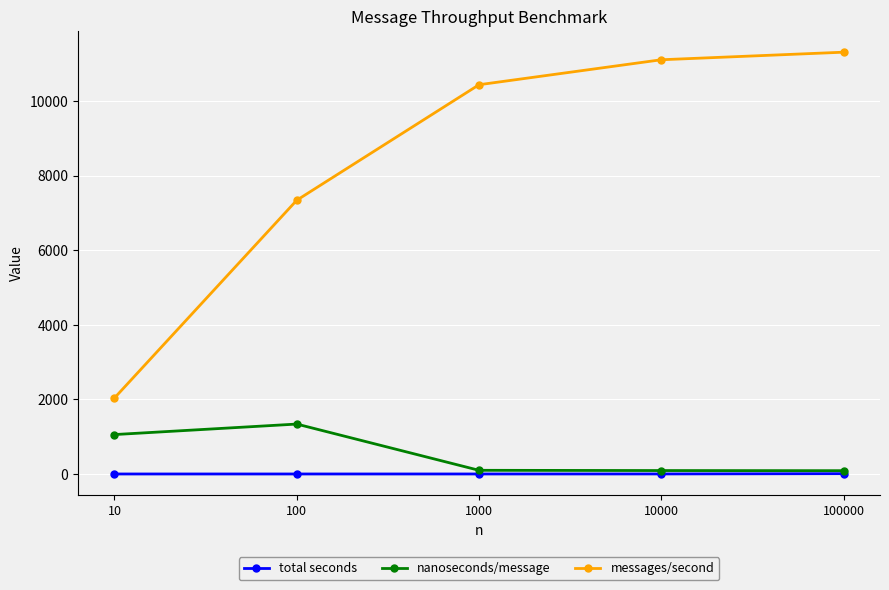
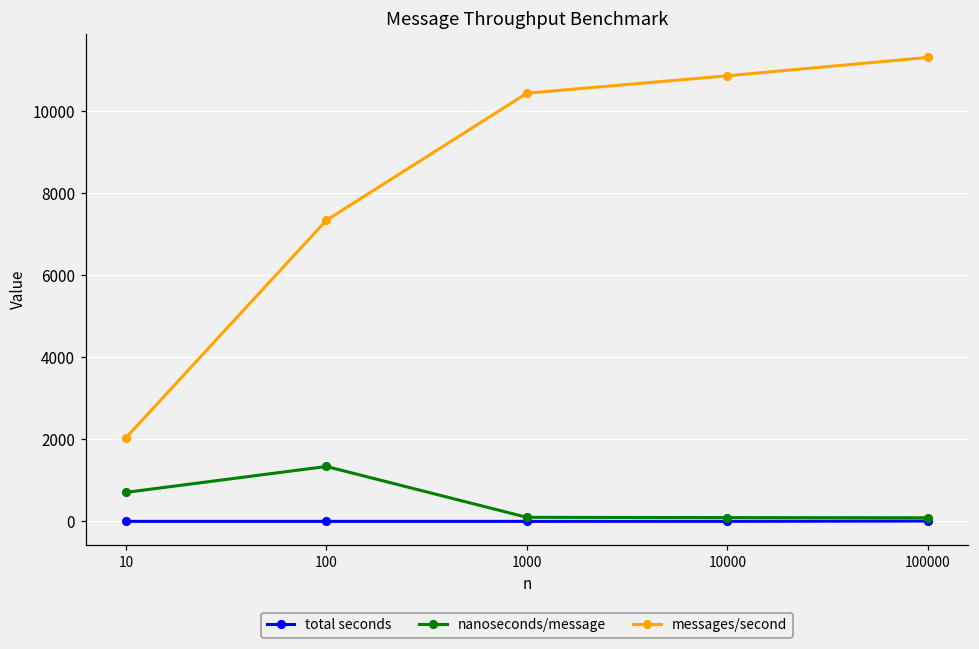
  {
    "total seconds": {
      "10": 0,
      "100": 0,
      "1000": 0,
      "10000": 0,
      "100000": 0
    },
    "nanoseconds/message": {
-     "10": 1100,
+     "10": 700,
      "100": 1300,
      "1000": 100,
      "10000": 100,
      "100000": 100
    },
    "messages/second": {
      "10": 2000,
      "100": 7300,
      "1000": 10400,
-     "10000": 11100,
+     "10000": 10900,
      "100000": 11300
    }
  }
